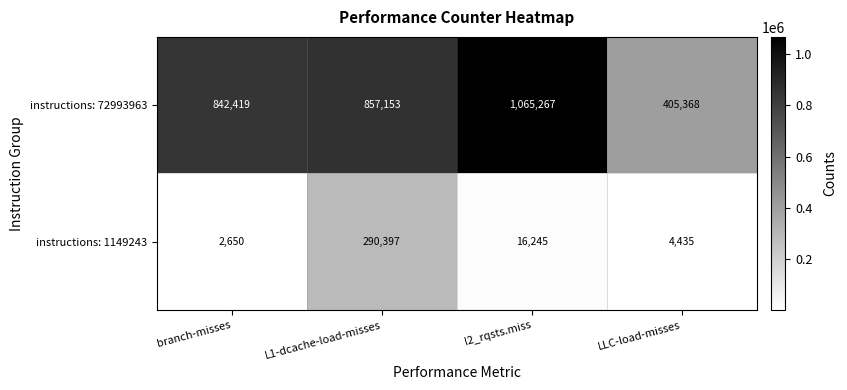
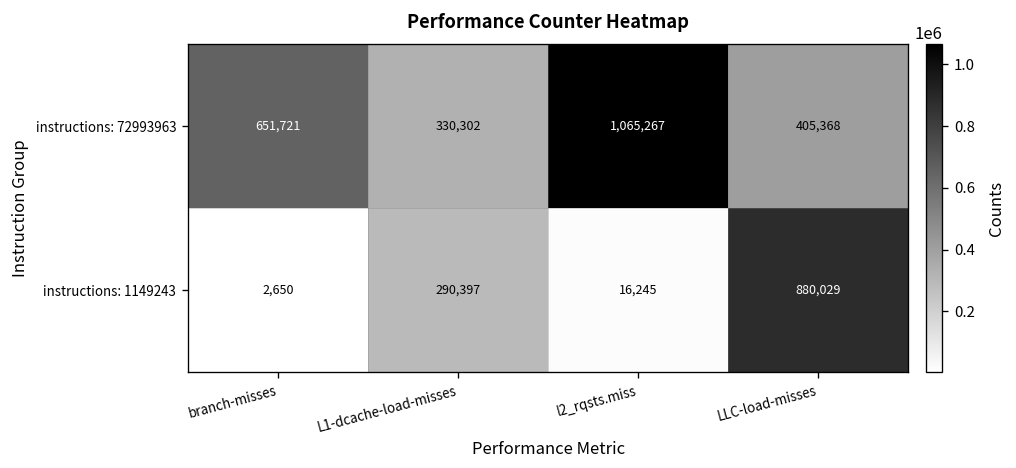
  {
    "instructions: 72993963": {
-     "branch-misses": "842,419",
-     "L1-dcache-load-misses": "857,153",
+     "branch-misses": "651,721",
+     "L1-dcache-load-misses": "330,302",
      "l2_rqsts.miss": "1,065,267",
      "LLC-load-misses": "405,368"
    },
    "instructions: 1149243": {
      "branch-misses": "2,650",
      "L1-dcache-load-misses": "290,397",
      "l2_rqsts.miss": "16,245",
-     "LLC-load-misses": "4,435"
+     "LLC-load-misses": "880,029"
    }
  }
